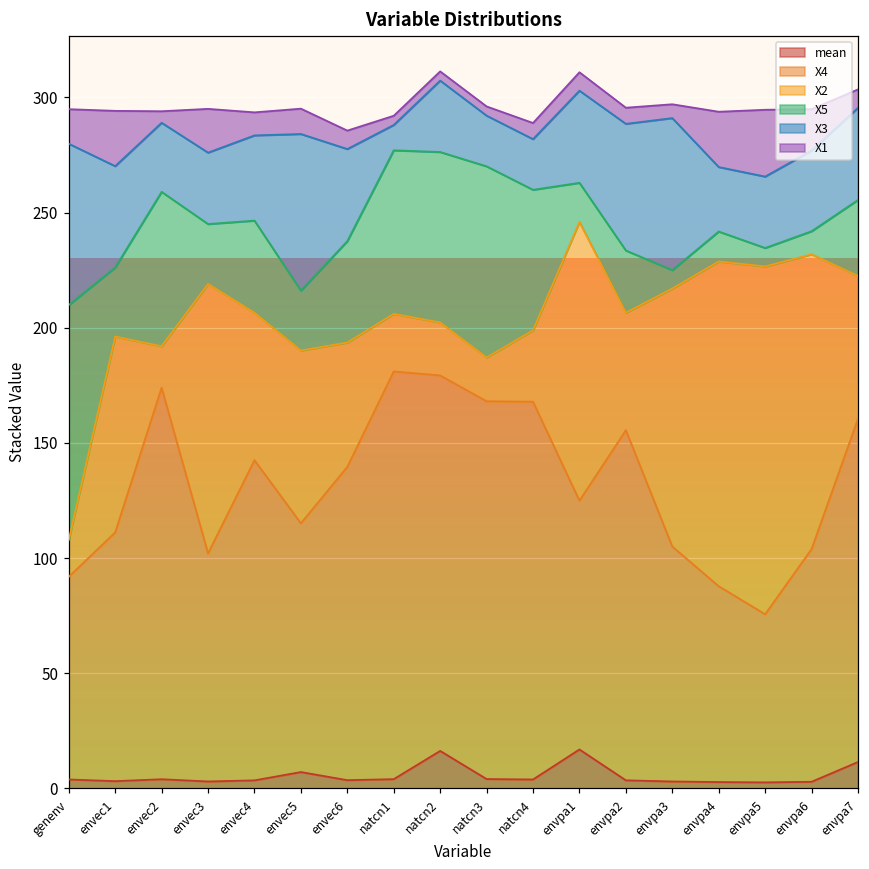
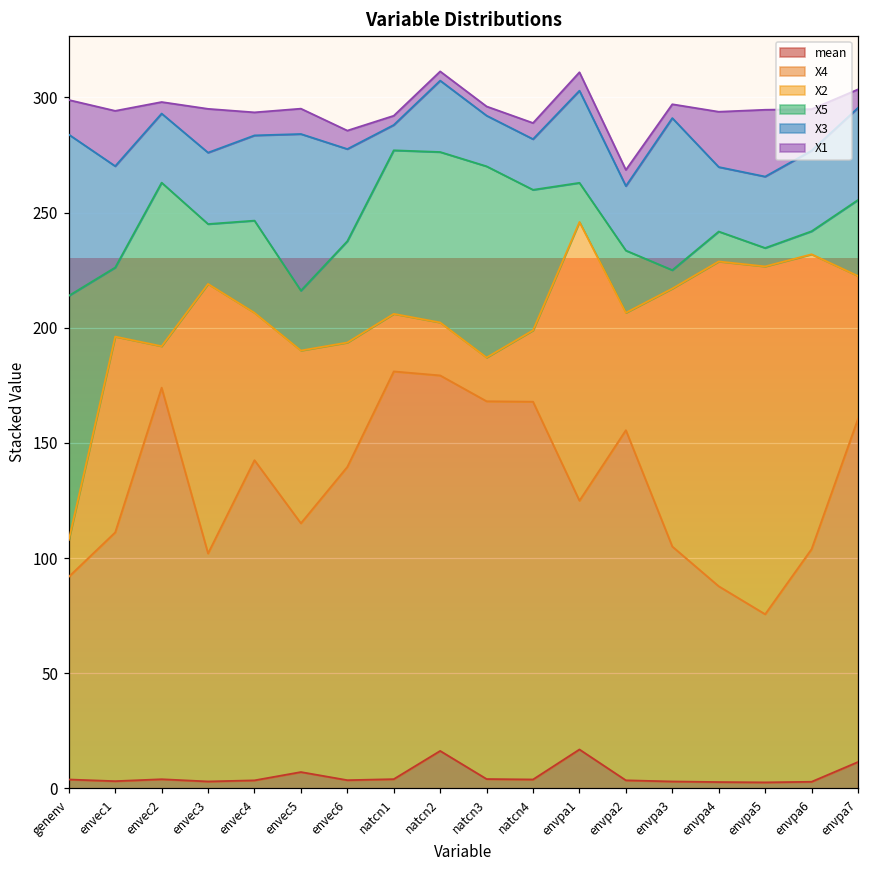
  {
    "mean": {
      "genenv": 4,
      "envec1": 3,
      "envec2": 4,
      "envec3": 3,
      "envec4": 3,
      "envec5": 7,
      "envec6": 4,
      "natcn1": 4,
      "natcn2": 16,
      "natcn3": 4,
      "natcn4": 4,
      "envpa1": 17,
      "envpa2": 3,
      "envpa3": 3,
      "envpa4": 3,
      "envpa5": 3,
      "envpa6": 3,
      "envpa7": 11
    },
    "X5": {
-     "genenv": 102,
+     "genenv": 106,
      "envec1": 30,
-     "envec2": 67,
+     "envec2": 71,
      "envec3": 26,
      "envec4": 40,
      "envec5": 26,
      "envec6": 44,
      "natcn1": 71,
      "natcn2": 74,
      "natcn3": 83,
      "natcn4": 61,
      "envpa1": 17,
      "envpa2": 27,
      "envpa3": 8,
      "envpa4": 13,
      "envpa5": 8,
      "envpa6": 10,
      "envpa7": 33
    },
    "X3": {
      "genenv": 70,
      "envec1": 44,
      "envec2": 30,
      "envec3": 31,
      "envec4": 37,
      "envec5": 68,
      "envec6": 40,
      "natcn1": 11,
      "natcn2": 31,
      "natcn3": 22,
      "natcn4": 22,
      "envpa1": 40,
-     "envpa2": 55,
+     "envpa2": 28,
      "envpa3": 66,
      "envpa4": 28,
      "envpa5": 31,
      "envpa6": 35,
      "envpa7": 40
    },
    "X1": {
      "genenv": 15,
      "envec1": 24,
      "envec2": 5,
      "envec3": 19,
      "envec4": 10,
      "envec5": 11,
      "envec6": 8,
      "natcn1": 4,
      "natcn2": 4,
      "natcn3": 4,
      "natcn4": 7,
      "envpa1": 8,
      "envpa2": 7,
      "envpa3": 6,
      "envpa4": 24,
      "envpa5": 29,
      "envpa7": 8
    }
  }
